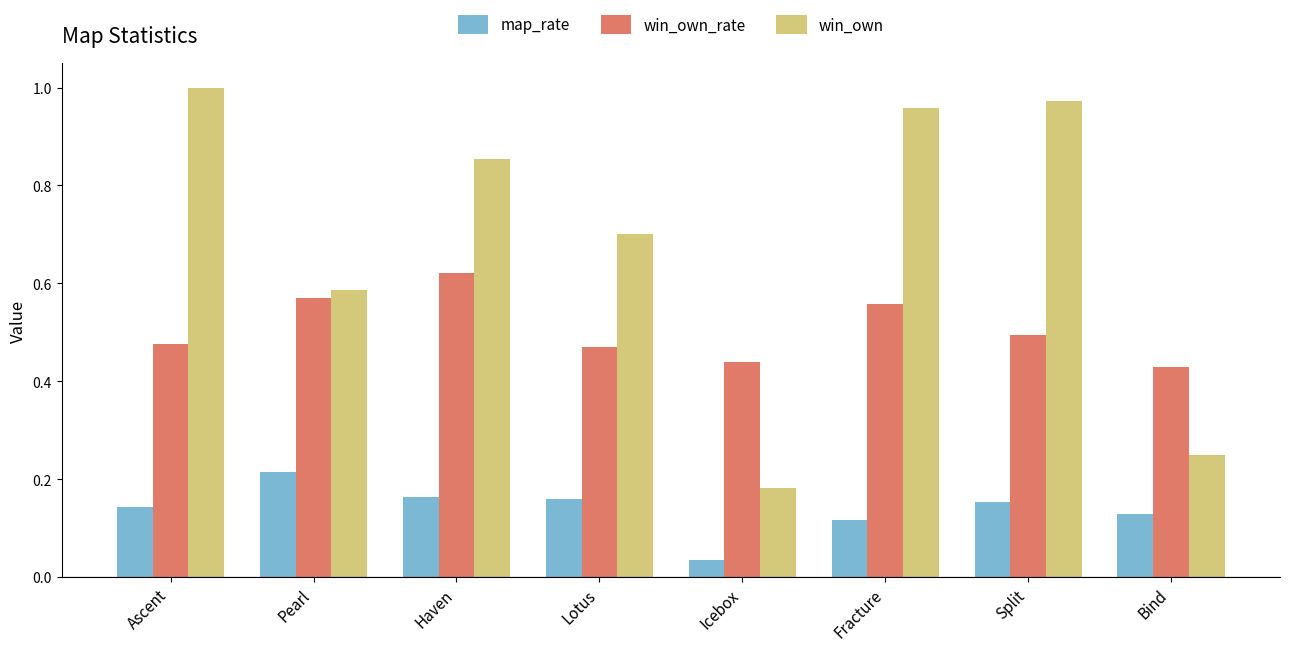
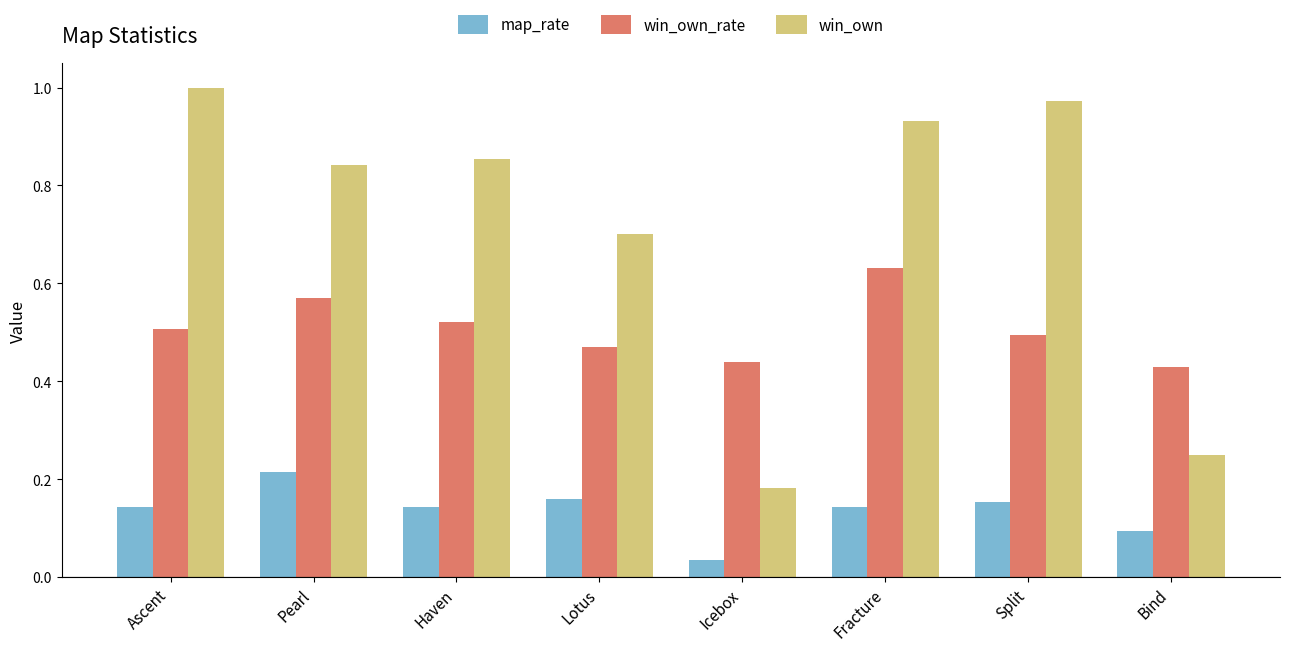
  {
    "map_rate": {
      "Ascent": 0.14,
      "Pearl": 0.21,
-     "Haven": 0.16,
+     "Haven": 0.14,
      "Lotus": 0.16,
      "Icebox": 0.04,
-     "Fracture": 0.12,
+     "Fracture": 0.14,
      "Split": 0.15,
-     "Bind": 0.13
+     "Bind": 0.09
    },
    "win_own_rate": {
-     "Ascent": 0.47,
+     "Ascent": 0.51,
      "Pearl": 0.57,
-     "Haven": 0.62,
+     "Haven": 0.52,
      "Lotus": 0.47,
      "Icebox": 0.44,
-     "Fracture": 0.56,
+     "Fracture": 0.63,
      "Split": 0.49,
      "Bind": 0.43
    },
    "win_own": {
      "Ascent": 1.00,
-     "Pearl": 0.59,
+     "Pearl": 0.84,
      "Haven": 0.85,
      "Lotus": 0.70,
      "Icebox": 0.18,
-     "Fracture": 0.96,
+     "Fracture": 0.93,
      "Split": 0.97,
      "Bind": 0.25
    }
  }
